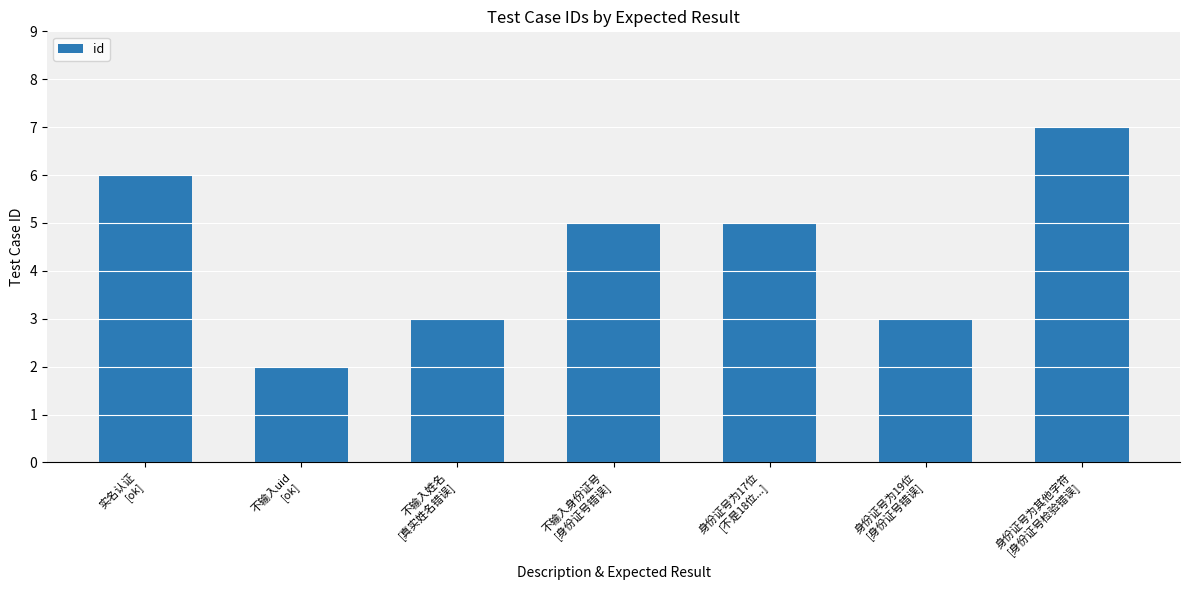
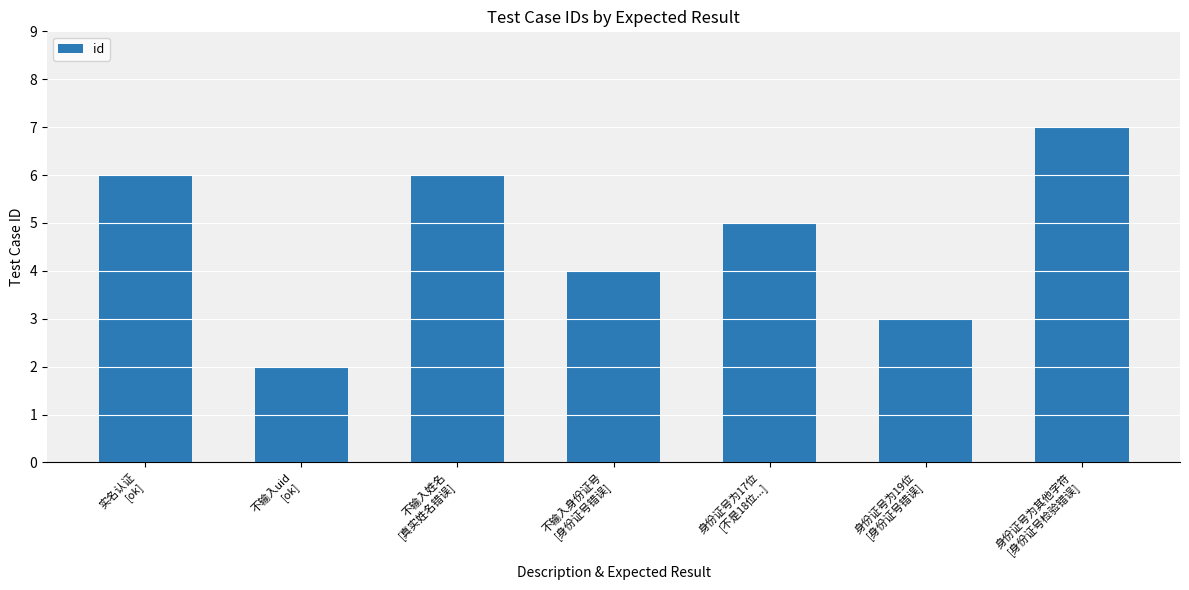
  {
    "实名认证 [ok]": 6,
    "不输入uid [ok]": 2,
-   "不输入姓名 [真实姓名错误]": 3,
-   "不输入身份证号 [身份证号错误]": 5,
+   "不输入姓名 [真实姓名错误]": 6,
+   "不输入身份证号 [身份证号错误]": 4,
    "身份证号为17位 [不是18位...]": 5,
    "身份证号为19位 [身份证号错误]": 3,
    "身份证号为其他字符 [身份证号检验错误]": 7
  }
